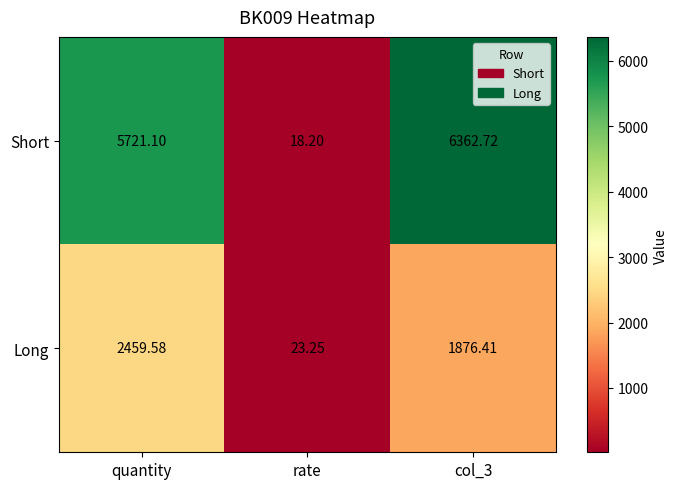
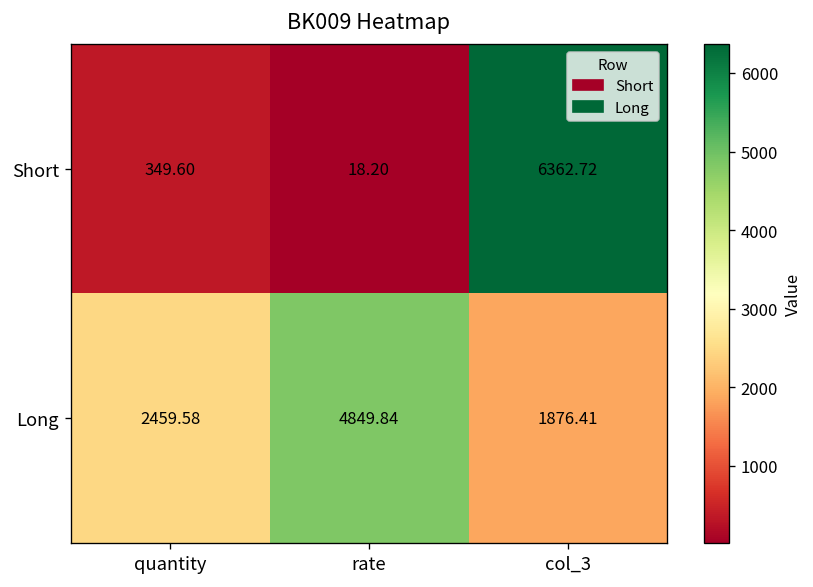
  {
    "Short": {
-     "quantity": 5721.10,
+     "quantity": 349.60,
      "rate": 18.20,
      "col_3": 6362.72
    },
    "Long": {
      "quantity": 2459.58,
-     "rate": 23.25,
+     "rate": 4849.84,
      "col_3": 1876.41
    }
  }
